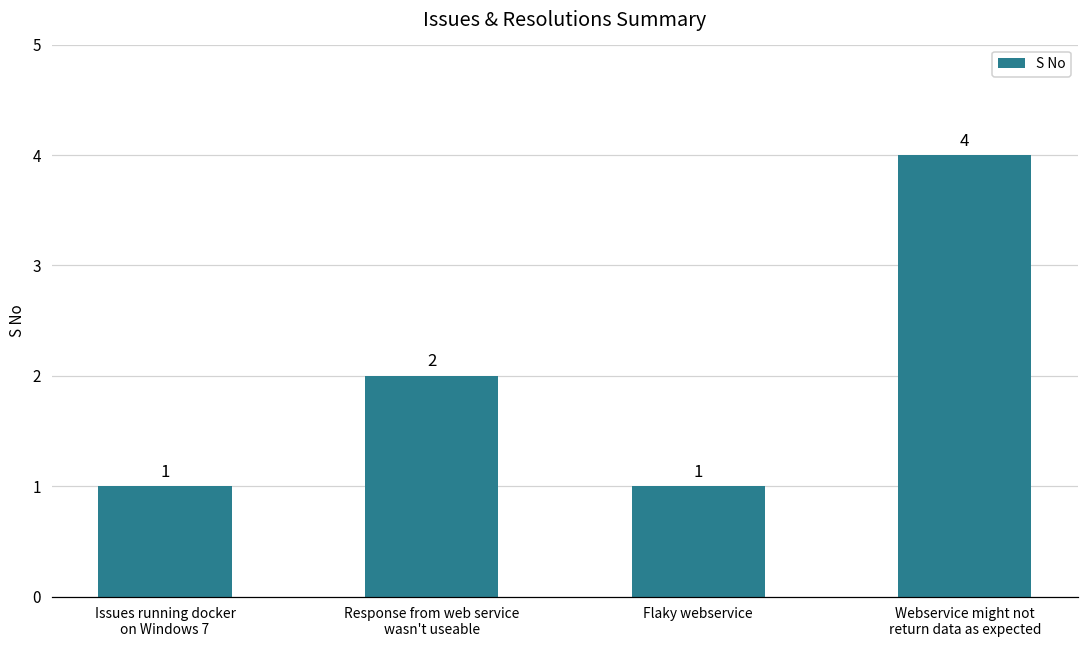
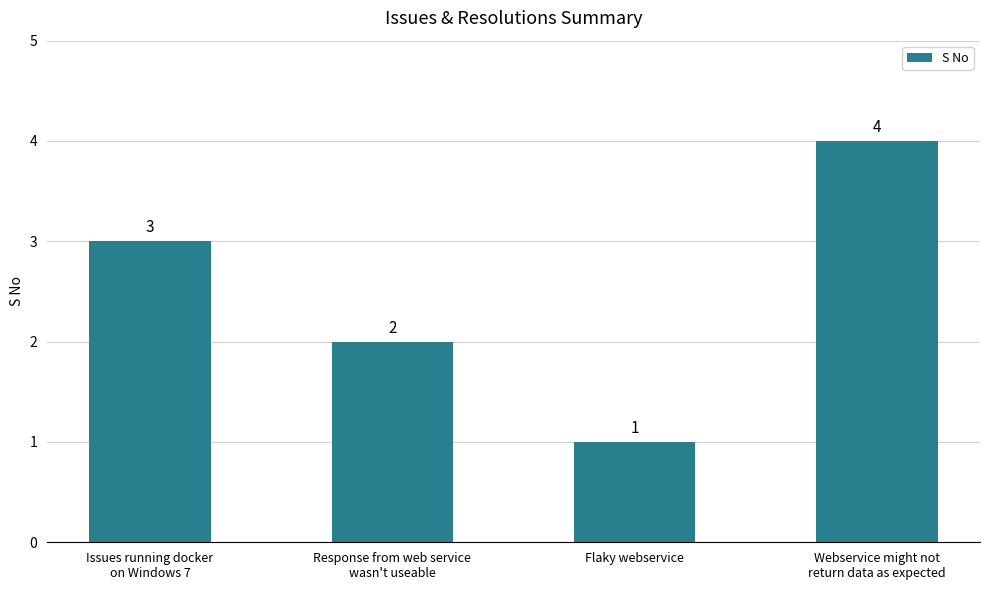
  {
-   "Issues running docker on Windows 7": 1,
+   "Issues running docker on Windows 7": 3,
    "Response from web service wasn't useable": 2,
    "Flaky webservice": 1,
    "Webservice might not return data as expected": 4
  }
